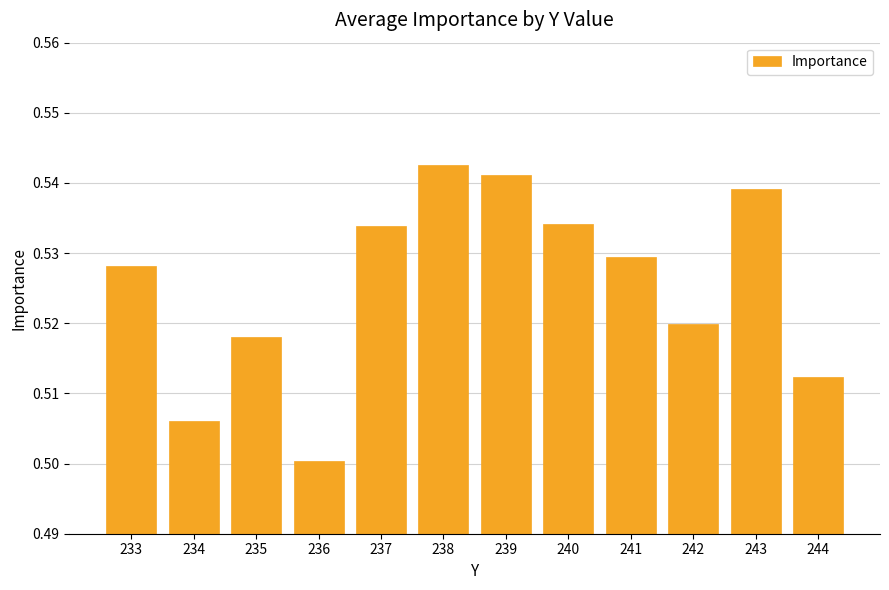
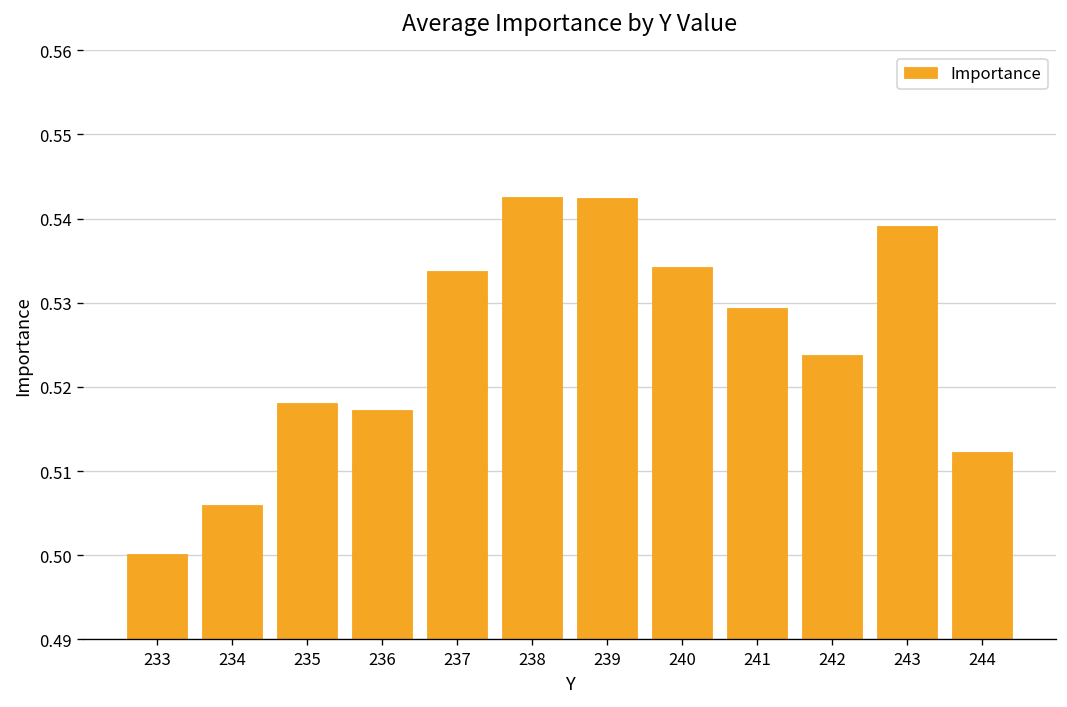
  {
-   "233": 0.528,
+   "233": 0.500,
    "234": 0.506,
    "235": 0.518,
-   "236": 0.500,
+   "236": 0.517,
    "237": 0.534,
    "238": 0.543,
-   "239": 0.541,
+   "239": 0.542,
    "240": 0.534,
    "241": 0.529,
-   "242": 0.520,
+   "242": 0.524,
    "243": 0.539,
    "244": 0.512
  }
